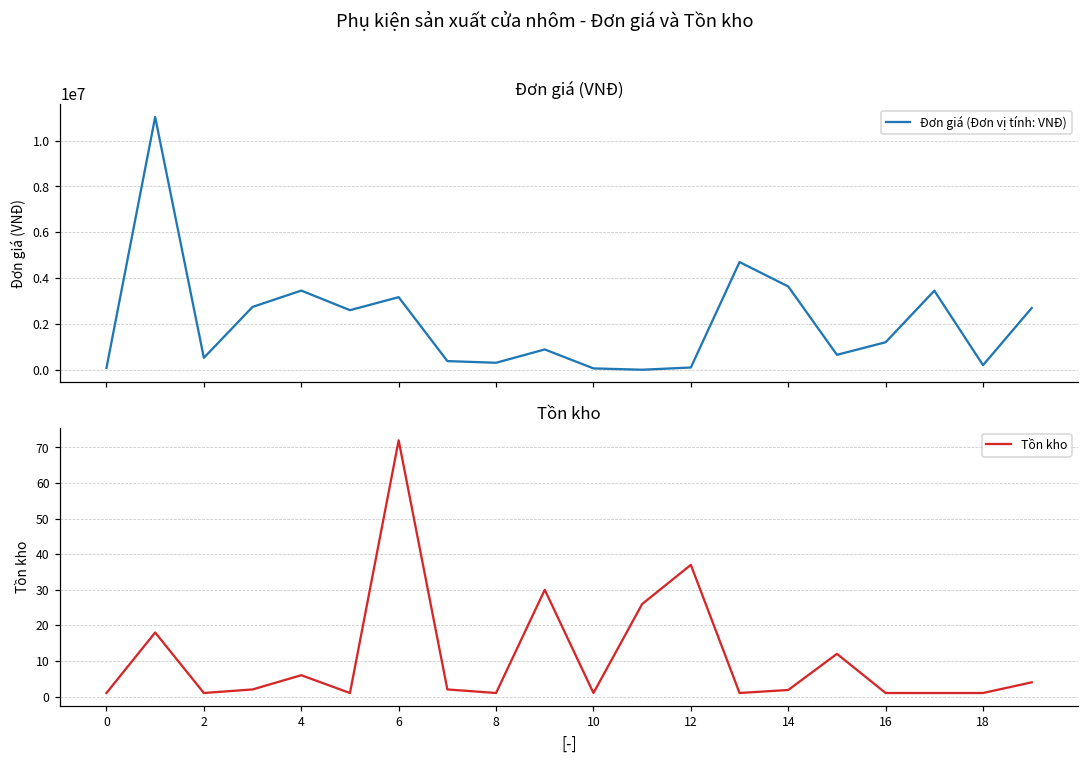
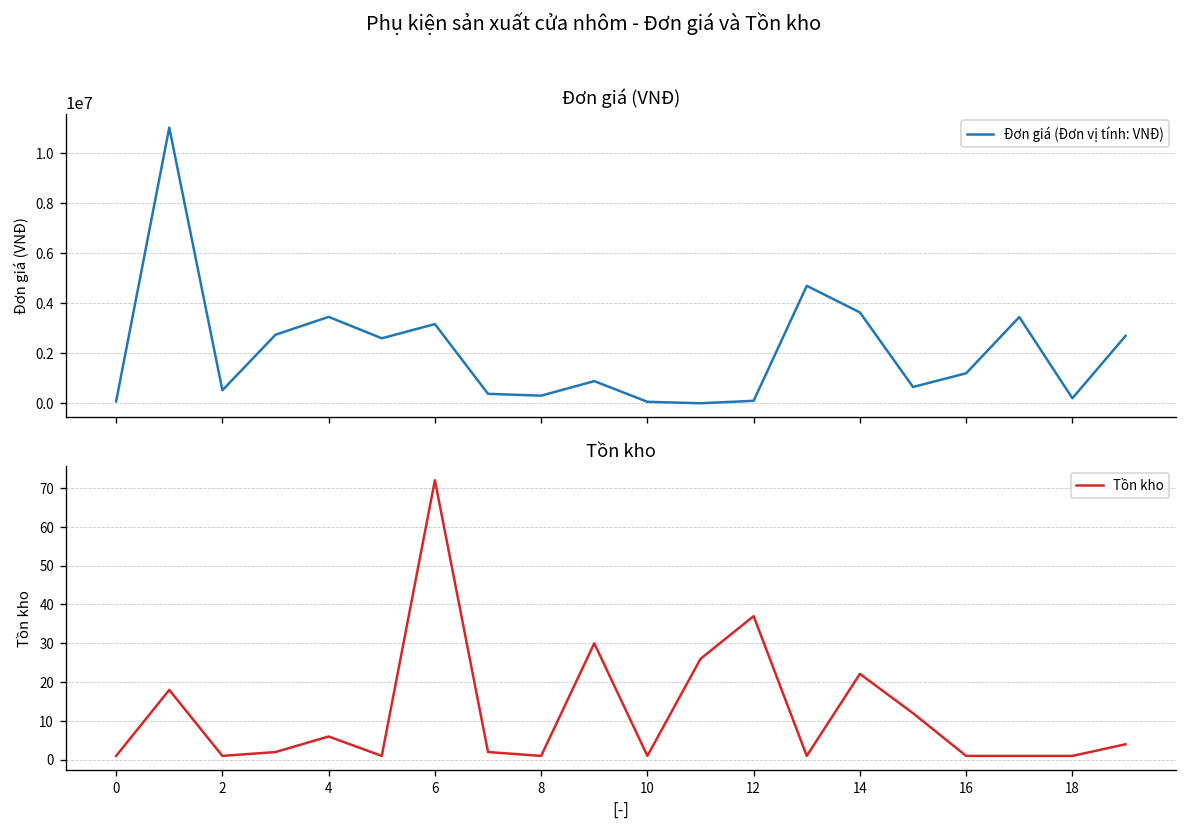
  {
    "Tồn kho": {
      "0": 1,
      "2": 1,
      "4": 6,
      "6": 72,
      "8": 1,
      "10": 1,
      "12": 37,
-     "14": 2,
+     "14": 22,
      "16": 1,
      "18": 1
    }
  }
